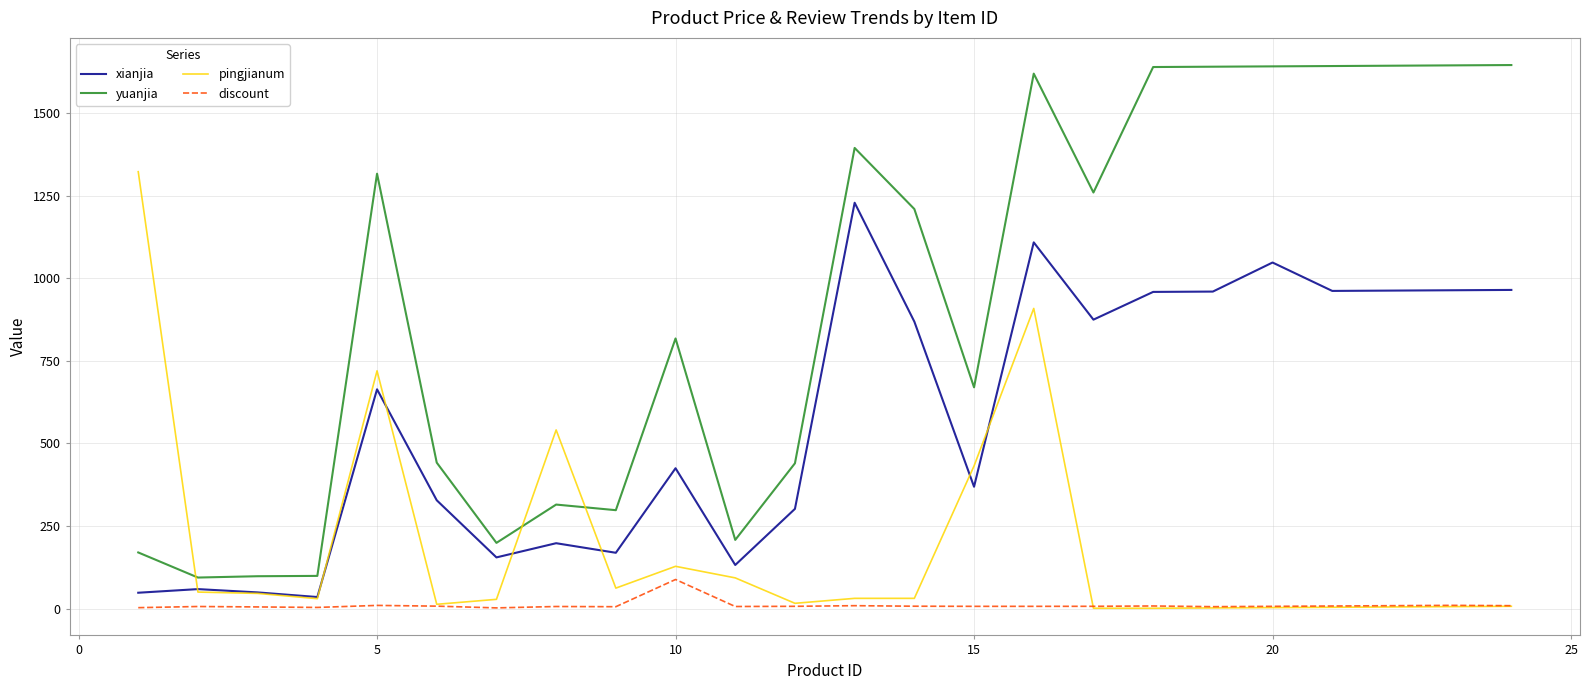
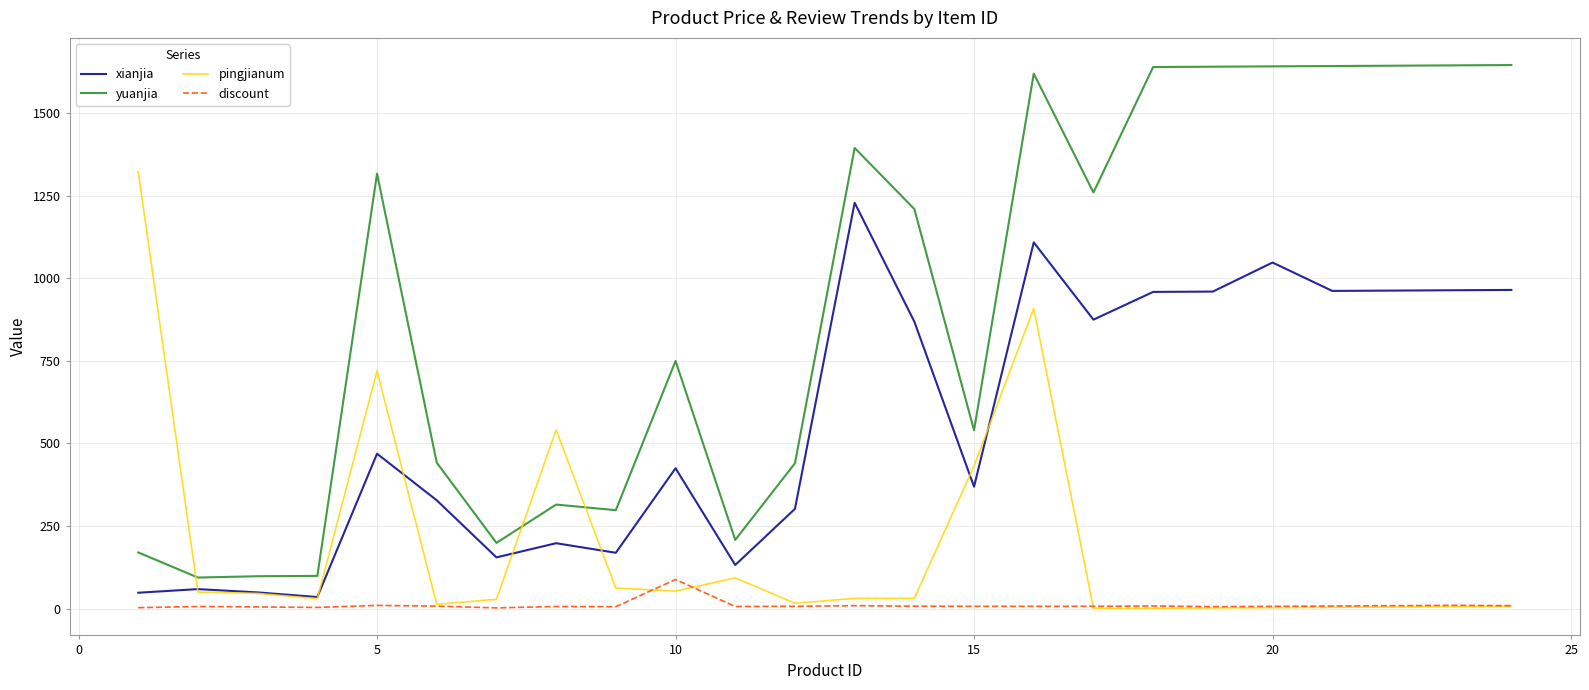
  {
    "xianjia": {
-     "5": 660,
+     "5": 470,
      "10": 430,
      "15": 370,
      "20": 1050
    },
    "yuanjia": {
      "5": 1320,
-     "10": 820,
-     "15": 670,
+     "10": 750,
+     "15": 540,
      "20": 1640
    },
    "pingjianum": {
      "5": 720,
-     "10": 130,
+     "10": 50,
      "15": 430
    },
    "discount": {
      "5": 10,
      "10": 90,
      "15": 10
    }
  }
